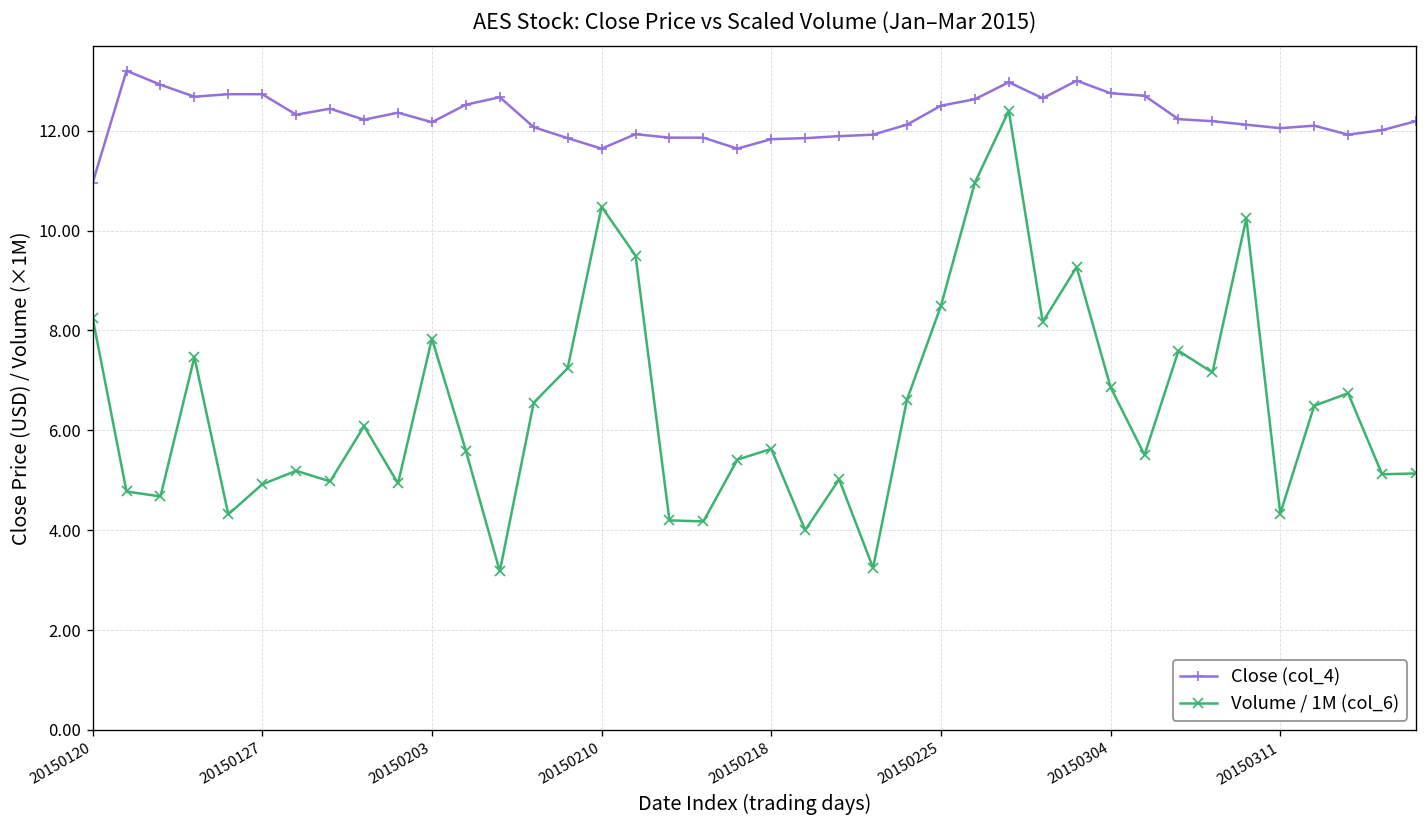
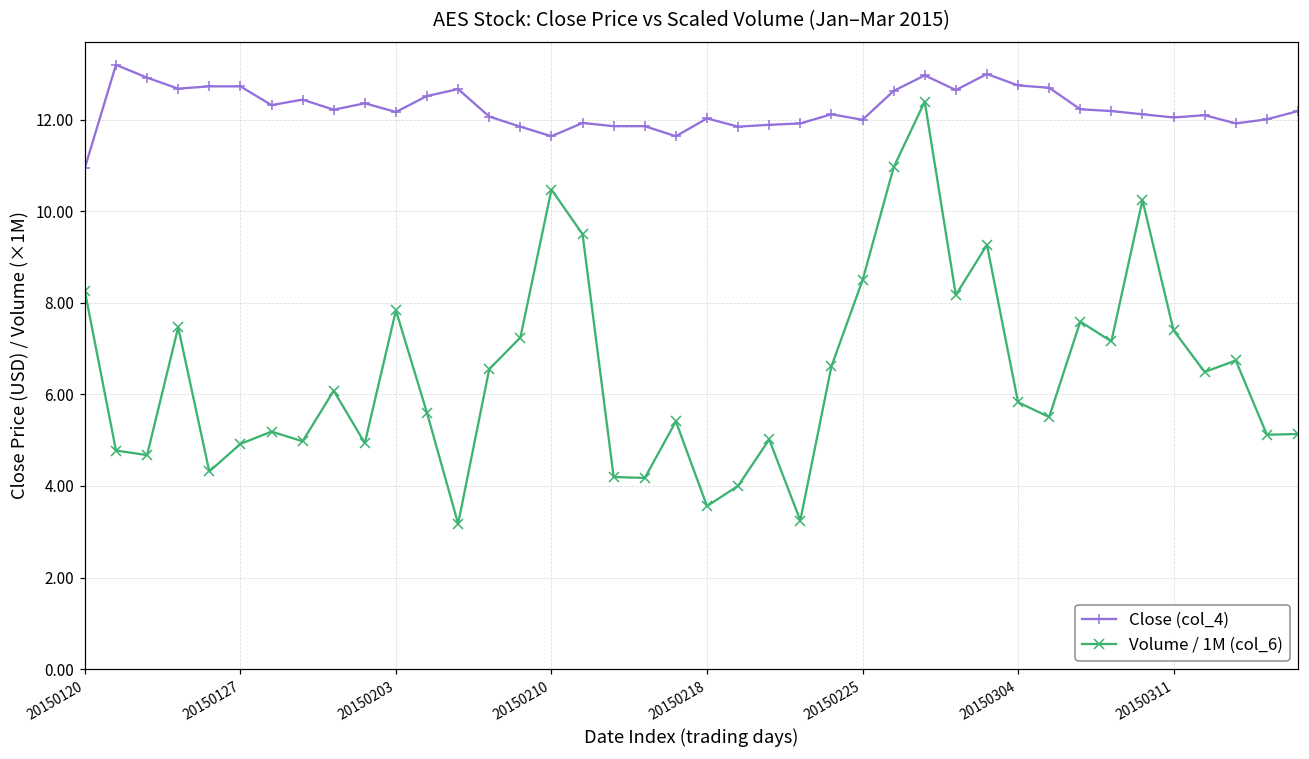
  {
    "Close (col_4)": {
      "20150120": 11.0,
      "20150127": 12.7,
      "20150203": 12.2,
      "20150210": 11.6,
-     "20150218": 11.8,
-     "20150225": 12.5,
+     "20150218": 12.0,
+     "20150225": 12.0,
      "20150304": 12.8,
      "20150311": 12.1
    },
    "Volume / 1M (col_6)": {
      "20150120": 8.3,
      "20150127": 4.9,
      "20150203": 7.8,
      "20150210": 10.5,
-     "20150218": 5.6,
+     "20150218": 3.6,
      "20150225": 8.5,
-     "20150304": 6.9,
-     "20150311": 4.3
+     "20150304": 5.8,
+     "20150311": 7.4
    }
  }
